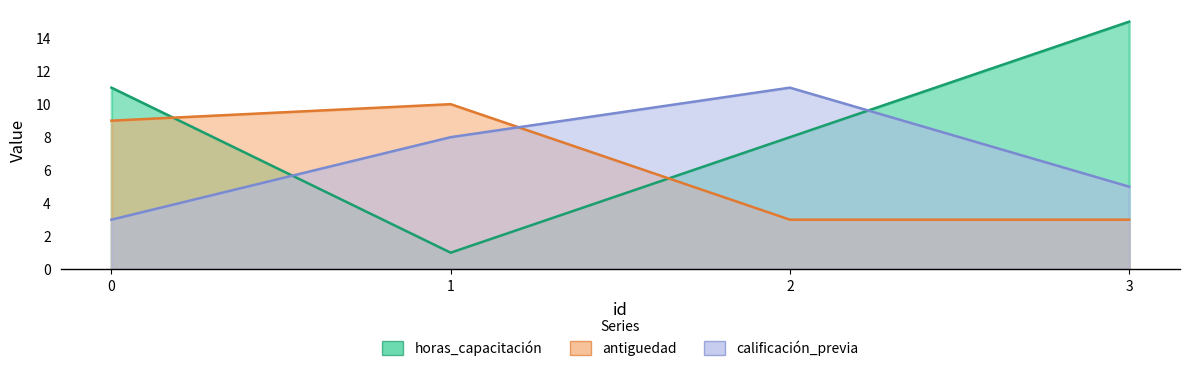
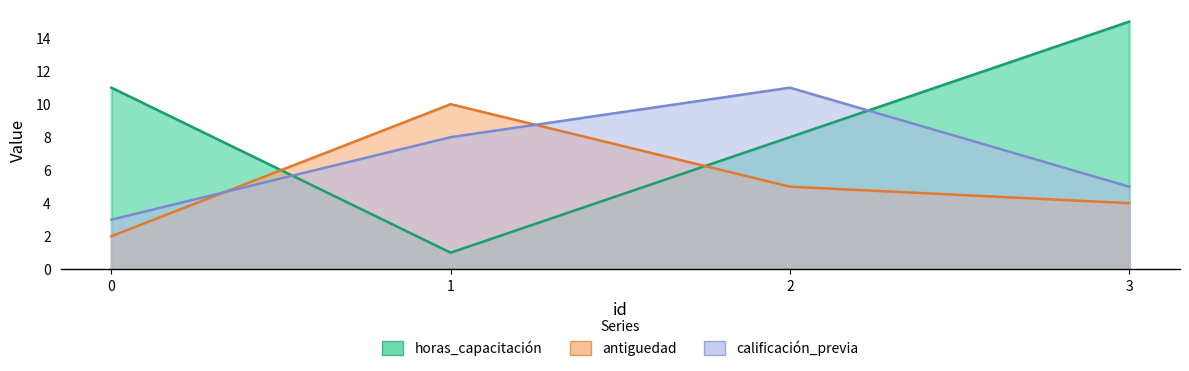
  {
    "horas_capacitación": {
      "0": 11,
      "1": 1,
      "2": 8,
      "3": 15
    },
    "antiguedad": {
-     "0": 9,
+     "0": 2,
      "1": 10,
-     "2": 3,
-     "3": 3
+     "2": 5,
+     "3": 4
    },
    "calificación_previa": {
      "0": 3,
      "1": 8,
      "2": 11,
      "3": 5
    }
  }
